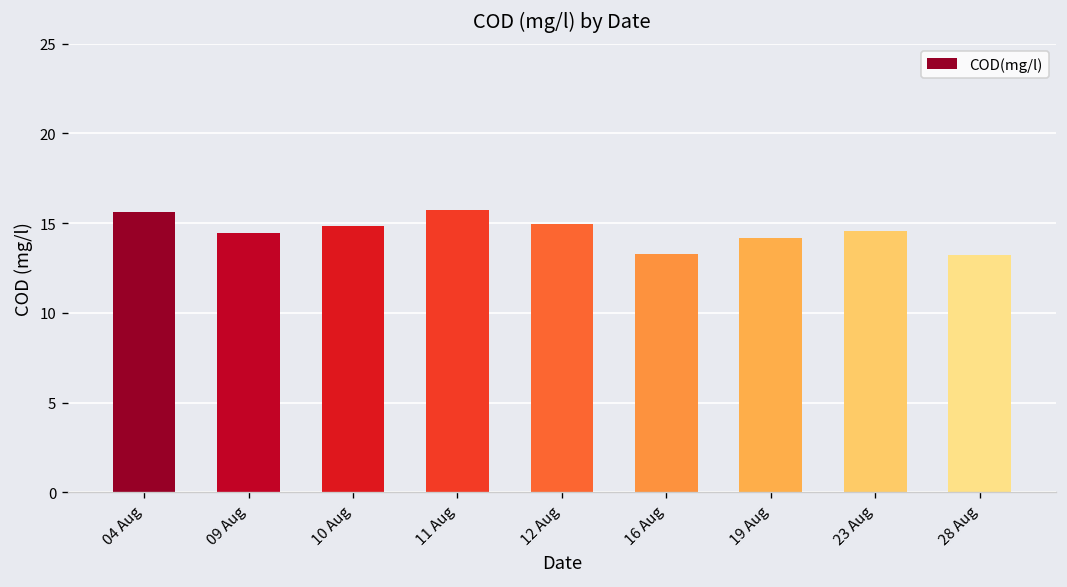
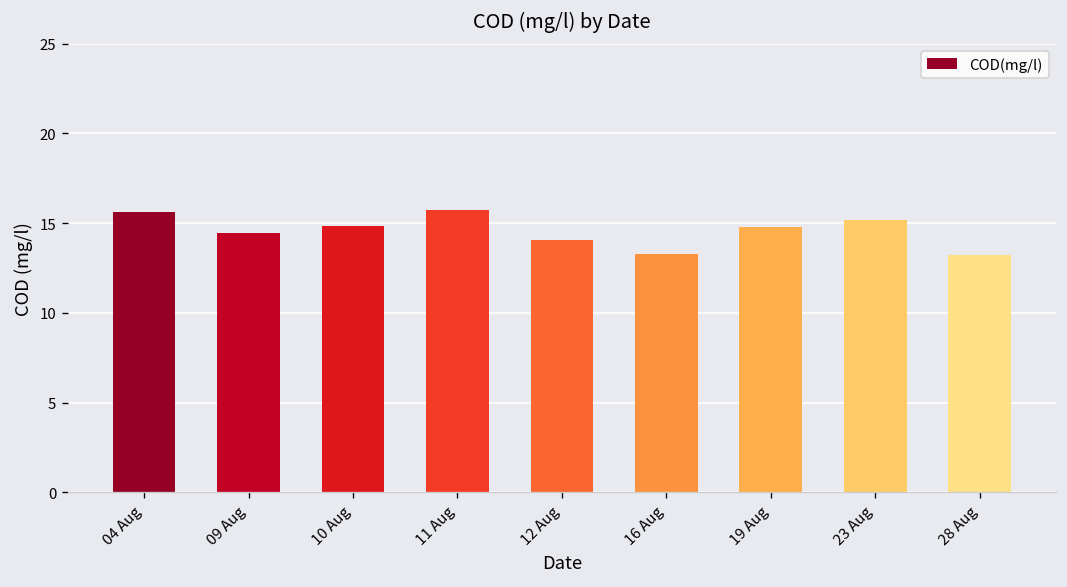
  {
    "04 Aug": 15.6,
    "09 Aug": 14.4,
    "10 Aug": 14.8,
    "11 Aug": 15.8,
-   "12 Aug": 14.9,
+   "12 Aug": 14.0,
    "16 Aug": 13.3,
-   "19 Aug": 14.2,
-   "23 Aug": 14.5,
+   "19 Aug": 14.8,
+   "23 Aug": 15.2,
    "28 Aug": 13.2
  }
